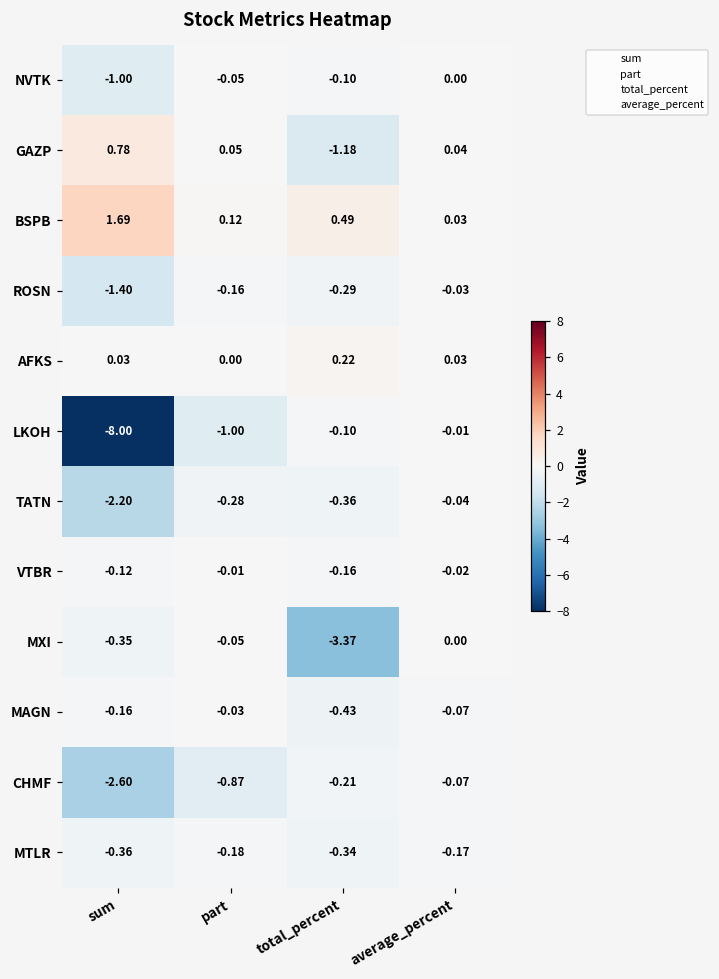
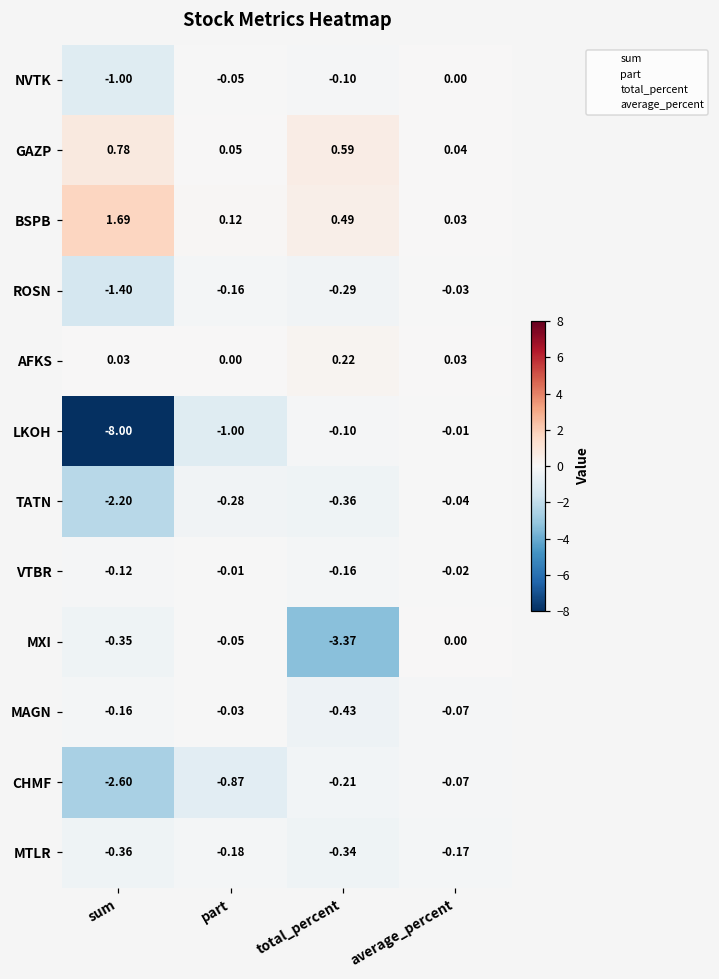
  {
    "NVTK": {
      "sum": -1.00,
      "part": -0.05,
      "total_percent": -0.10,
      "average_percent": 0.00
    },
    "GAZP": {
      "sum": 0.78,
      "part": 0.05,
-     "total_percent": -1.18,
+     "total_percent": 0.59,
      "average_percent": 0.04
    },
    "BSPB": {
      "sum": 1.69,
      "part": 0.12,
      "total_percent": 0.49,
      "average_percent": 0.03
    },
    "ROSN": {
      "sum": -1.40,
      "part": -0.16,
      "total_percent": -0.29,
      "average_percent": -0.03
    },
    "AFKS": {
      "sum": 0.03,
      "part": 0.00,
      "total_percent": 0.22,
      "average_percent": 0.03
    },
    "LKOH": {
      "sum": -8.00,
      "part": -1.00,
      "total_percent": -0.10,
      "average_percent": -0.01
    },
    "TATN": {
      "sum": -2.20,
      "part": -0.28,
      "total_percent": -0.36,
      "average_percent": -0.04
    },
    "VTBR": {
      "sum": -0.12,
      "part": -0.01,
      "total_percent": -0.16,
      "average_percent": -0.02
    },
    "MXI": {
      "sum": -0.35,
      "part": -0.05,
      "total_percent": -3.37,
      "average_percent": 0.00
    },
    "MAGN": {
      "sum": -0.16,
      "part": -0.03,
      "total_percent": -0.43,
      "average_percent": -0.07
    },
    "CHMF": {
      "sum": -2.60,
      "part": -0.87,
      "total_percent": -0.21,
      "average_percent": -0.07
    },
    "MTLR": {
      "sum": -0.36,
      "part": -0.18,
      "total_percent": -0.34,
      "average_percent": -0.17
    }
  }
